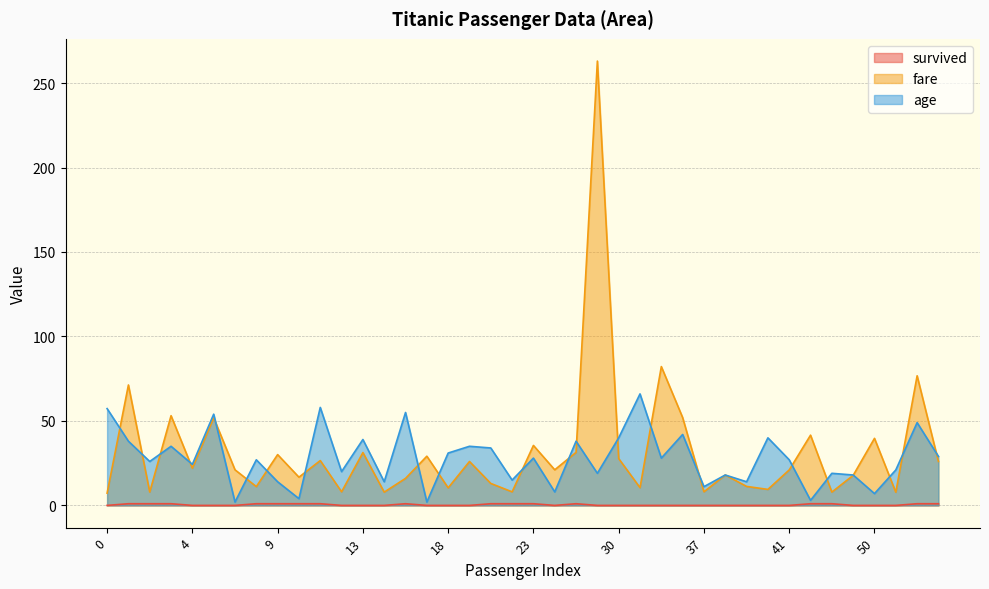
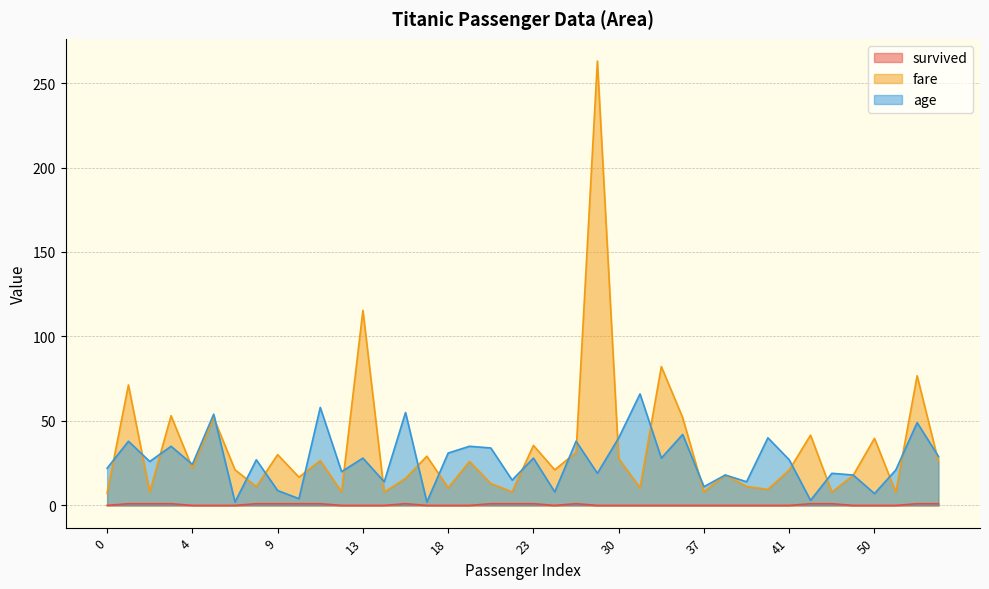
  {
    "survived": {
      "0": 0,
      "4": 0,
      "9": 1,
      "13": 0,
      "18": 0,
      "23": 1,
      "30": 0,
      "37": 0,
      "41": 0,
      "50": 0
    },
    "fare": {
      "0": 7,
      "4": 22,
      "9": 30,
-     "13": 31,
+     "13": 115,
      "18": 10,
      "23": 36,
      "30": 28,
      "37": 8,
      "41": 21,
      "50": 40
    },
    "age": {
-     "0": 57,
+     "0": 22,
      "4": 24,
-     "9": 14,
-     "13": 39,
+     "9": 9,
+     "13": 28,
      "18": 31,
      "23": 28,
      "30": 40,
      "37": 11,
      "41": 27,
      "50": 7
    }
  }
